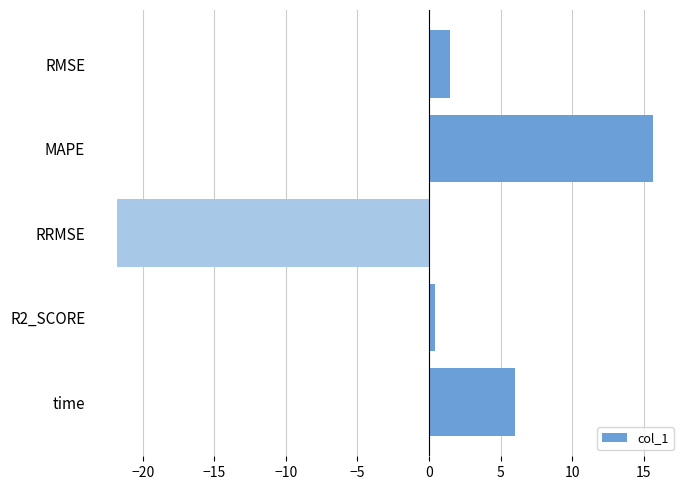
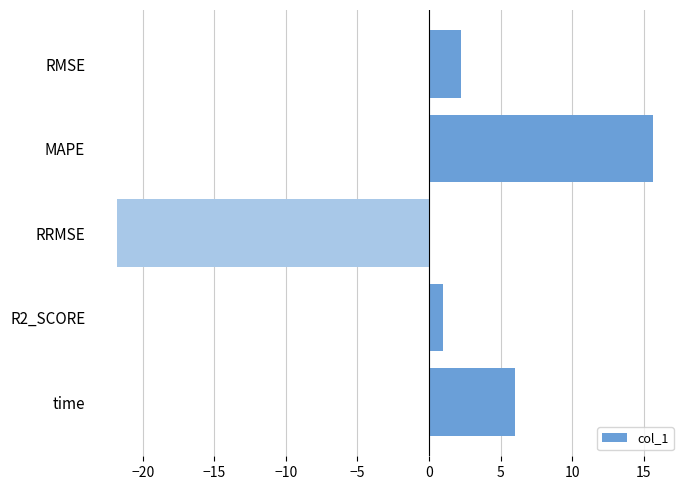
  {
-   "RMSE": 1.5,
+   "RMSE": 2.3,
    "MAPE": 15.7,
    "RRMSE": -21.8,
-   "R2_SCORE": 0.4,
+   "R2_SCORE": 1.0,
    "time": 6.0
  }
